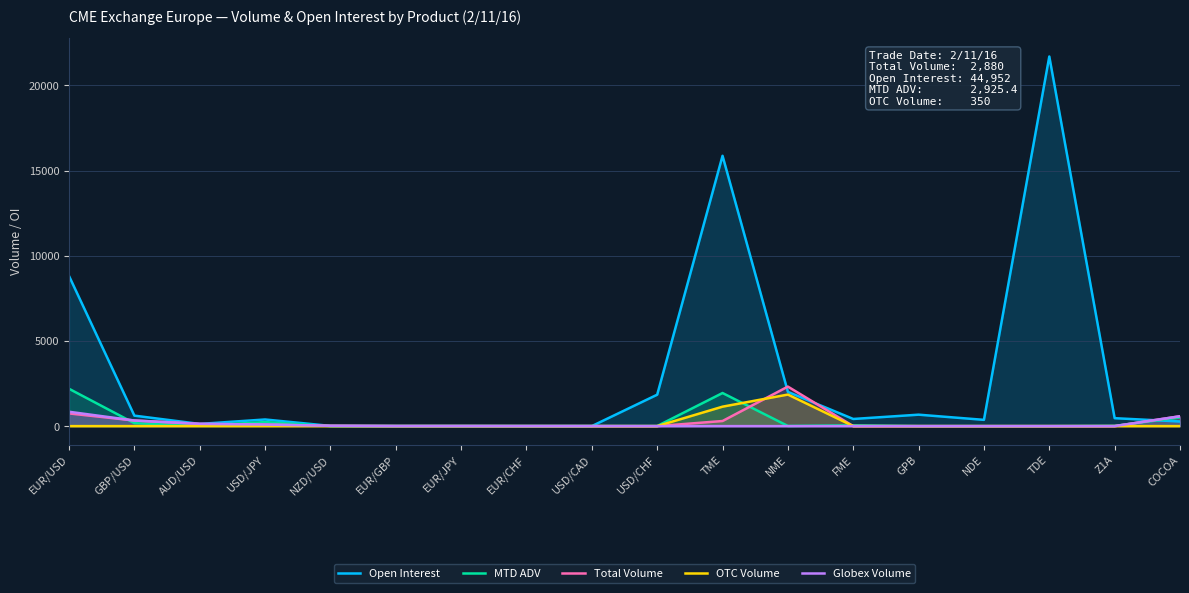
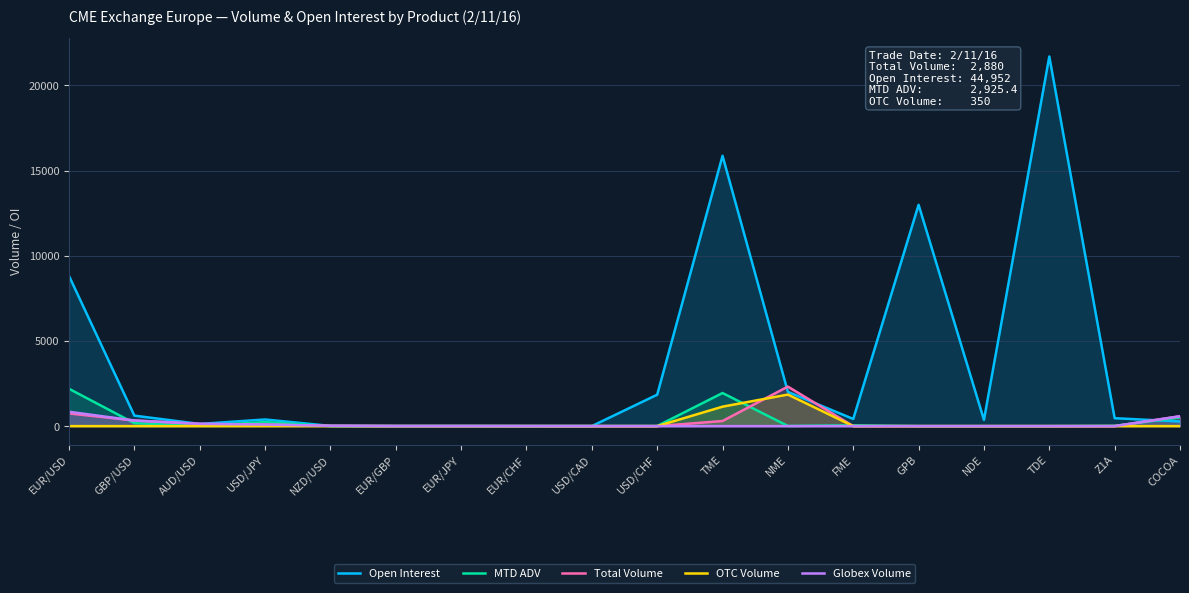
  {
    "Open Interest": {
      "EUR/USD": 8800,
      "GBP/USD": 600,
      "USD/JPY": 400,
      "USD/CHF": 1800,
      "TME": 15900,
      "NME": 2000,
      "FME": 400,
-     "GPB": 700,
+     "GPB": 13000,
      "NDE": 400,
      "TDE": 21700,
      "Z1A": 500,
      "COCOA": 300
    },
    "MTD ADV": {
      "EUR/USD": 2200,
      "GBP/USD": 200,
      "TME": 1900
    },
    "Total Volume": {
      "TME": 300,
      "NME": 2300
    },
    "OTC Volume": {
      "EUR/USD": 0,
      "GBP/USD": 0,
      "TME": 1100,
      "NME": 1900,
      "COCOA": 0
    },
    "Globex Volume": {
      "TME": 0
    }
  }
